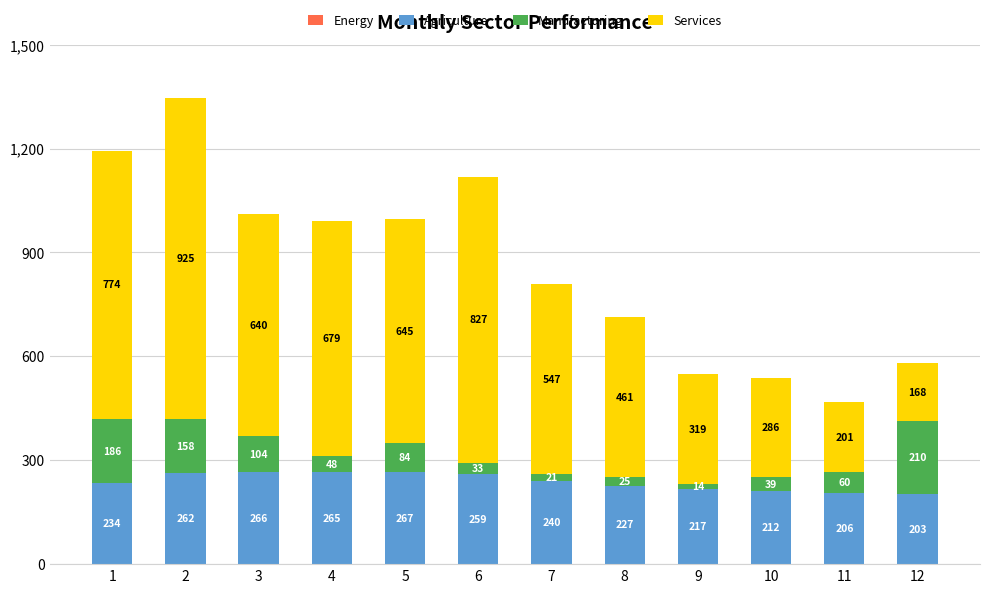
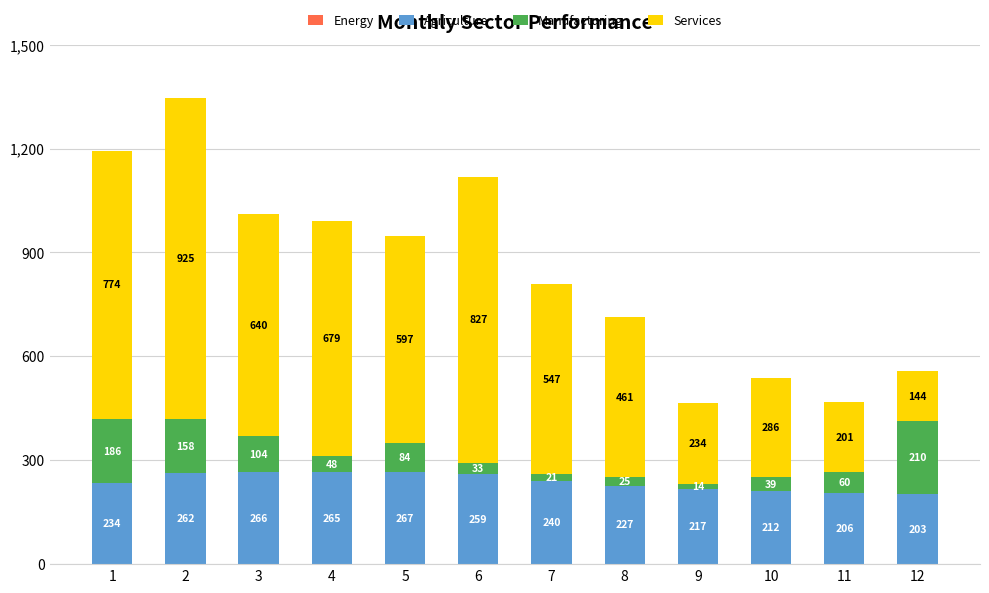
  {
    "Energy": {
      "1": 0,
      "2": 0,
      "3": 0,
      "4": 0,
      "5": 0,
      "6": 0,
      "7": 0,
      "8": 0,
      "9": 0,
      "10": 0,
      "11": 0,
      "12": 0
    },
    "Agriculture": {
      "1": 234,
      "2": 262,
      "3": 266,
      "4": 265,
      "5": 267,
      "6": 259,
      "7": 240,
      "8": 227,
      "9": 217,
      "10": 212,
      "11": 206,
      "12": 203
    },
    "Manufacturing": {
      "1": 186,
      "2": 158,
      "3": 104,
      "4": 48,
      "5": 84,
      "6": 33,
      "7": 21,
      "8": 25,
      "9": 14,
      "10": 39,
      "11": 60,
      "12": 210
    },
    "Services": {
      "1": 774,
      "2": 925,
      "3": 640,
      "4": 679,
-     "5": 645,
+     "5": 597,
      "6": 827,
      "7": 547,
      "8": 461,
-     "9": 319,
+     "9": 234,
      "10": 286,
      "11": 201,
-     "12": 168
+     "12": 144
    }
  }
